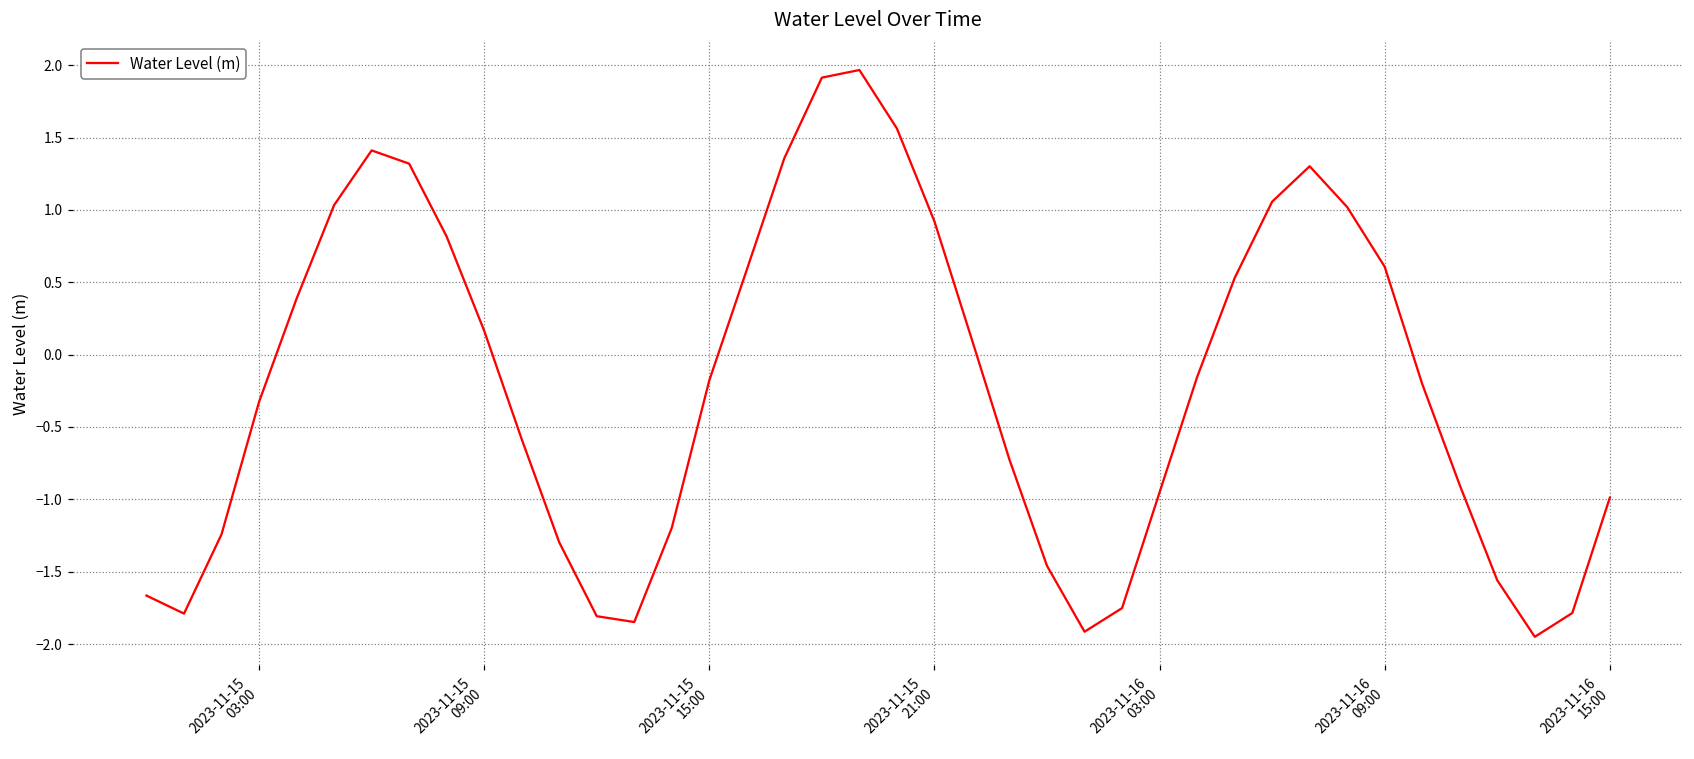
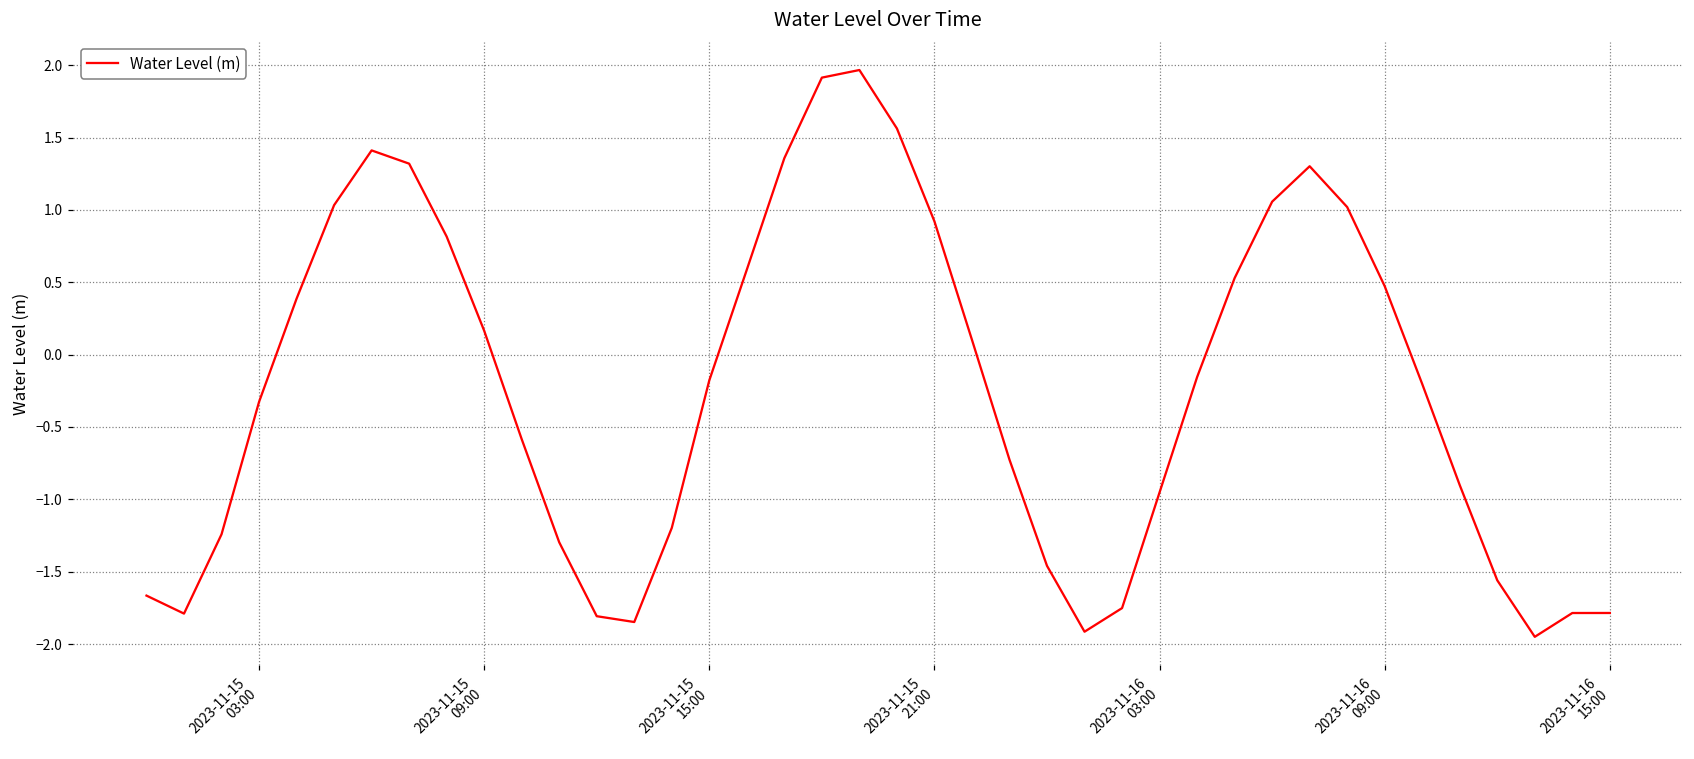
  {
    "2023-11-15 03:00": -0.33,
    "2023-11-15 09:00": 0.16,
    "2023-11-15 15:00": -0.18,
    "2023-11-15 21:00": 0.92,
    "2023-11-16 03:00": -0.95,
-   "2023-11-16 09:00": 0.61,
-   "2023-11-16 15:00": -0.99
+   "2023-11-16 09:00": 0.47,
+   "2023-11-16 15:00": -1.79
  }
